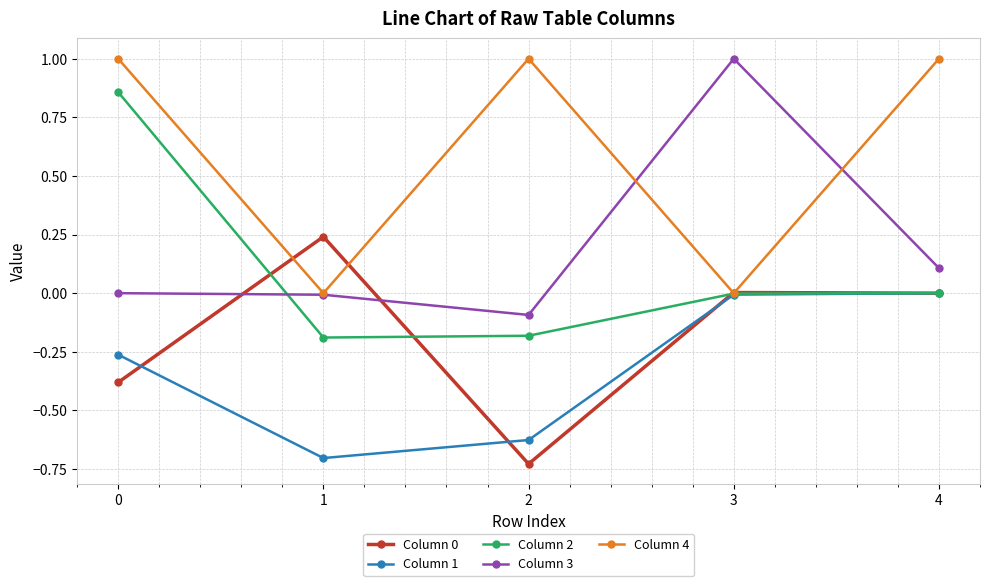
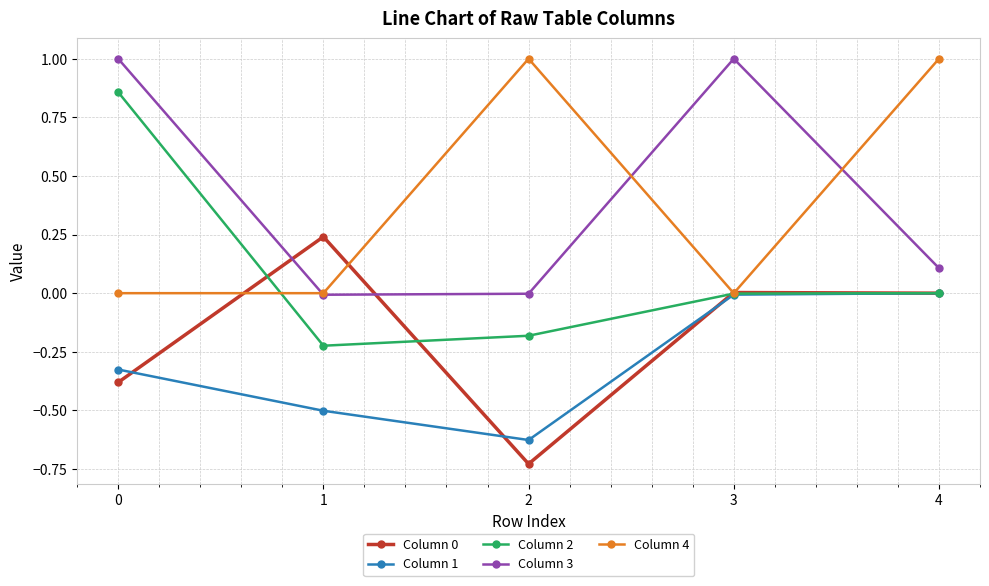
  {
    "Column 0": {
      "0": -0.38,
      "1": 0.24,
      "2": -0.73
    },
    "Column 1": {
-     "0": -0.26,
-     "1": -0.70,
+     "0": -0.33,
+     "1": -0.50,
      "2": -0.63
    },
    "Column 2": {
      "0": 0.86,
-     "1": -0.19,
+     "1": -0.22,
      "2": -0.18
    },
    "Column 3": {
-     "0": 0,
-     "2": -0.09,
+     "0": 1,
+     "2": 0.00,
      "3": 1.00,
      "4": 0.11
    },
    "Column 4": {
-     "0": 1,
+     "0": 0,
      "2": 1,
      "4": 1
    }
  }
